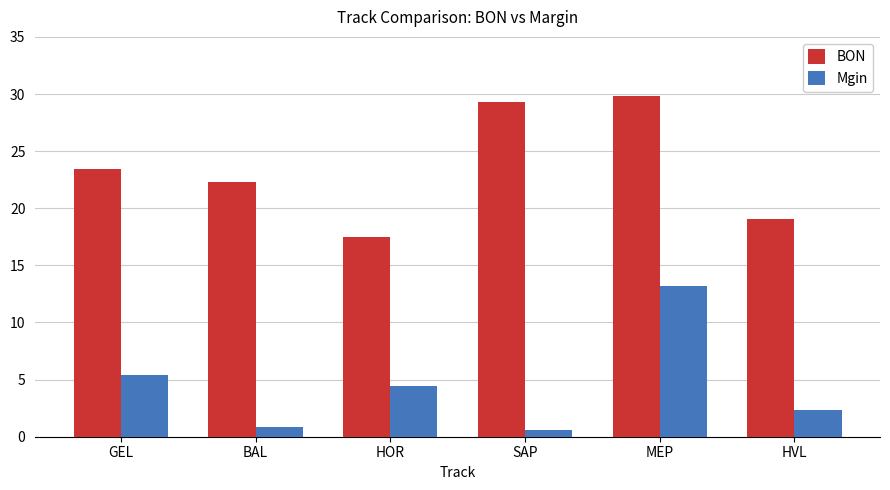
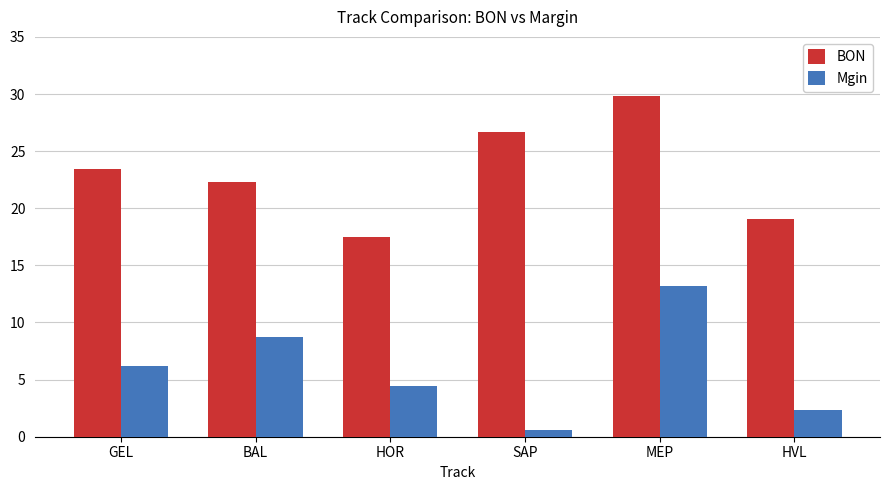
  {
    "BON": {
      "GEL": 23.4,
      "BAL": 22.3,
      "HOR": 17.4,
-     "SAP": 29.3,
+     "SAP": 26.7,
      "MEP": 29.8,
      "HVL": 19.0
    },
    "Mgin": {
-     "GEL": 5.4,
-     "BAL": 0.9,
+     "GEL": 6.2,
+     "BAL": 8.8,
      "HOR": 4.5,
      "SAP": 0.6,
      "MEP": 13.2,
      "HVL": 2.3
    }
  }
